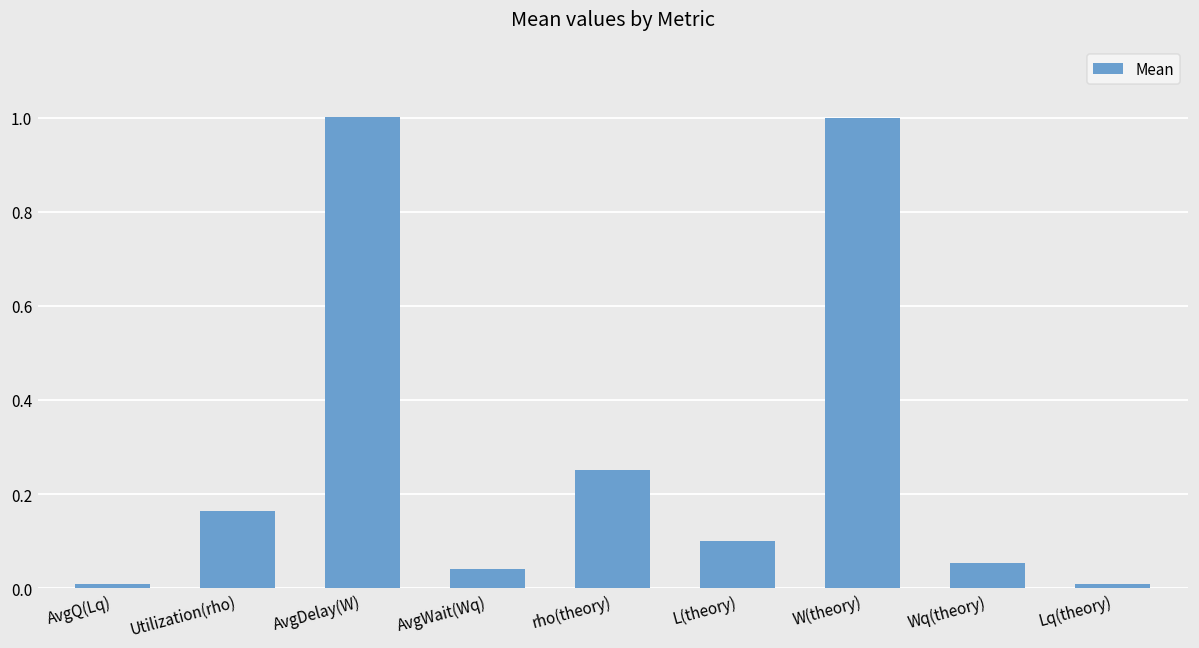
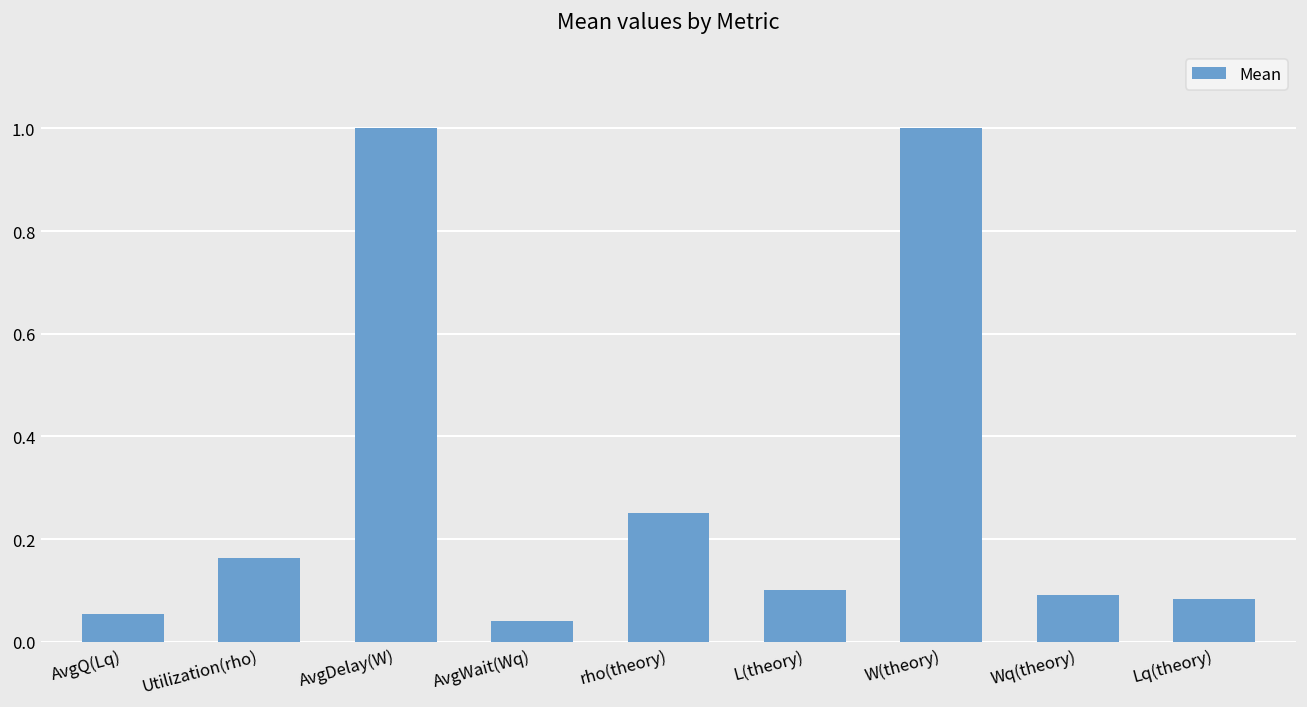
  {
-   "AvgQ(Lq)": 0.01,
+   "AvgQ(Lq)": 0.05,
    "Utilization(rho)": 0.16,
    "AvgDelay(W)": 1.00,
    "AvgWait(Wq)": 0.04,
    "rho(theory)": 0.25,
    "L(theory)": 0.10,
    "W(theory)": 1.00,
-   "Wq(theory)": 0.05,
-   "Lq(theory)": 0.01
+   "Wq(theory)": 0.09,
+   "Lq(theory)": 0.08
  }
